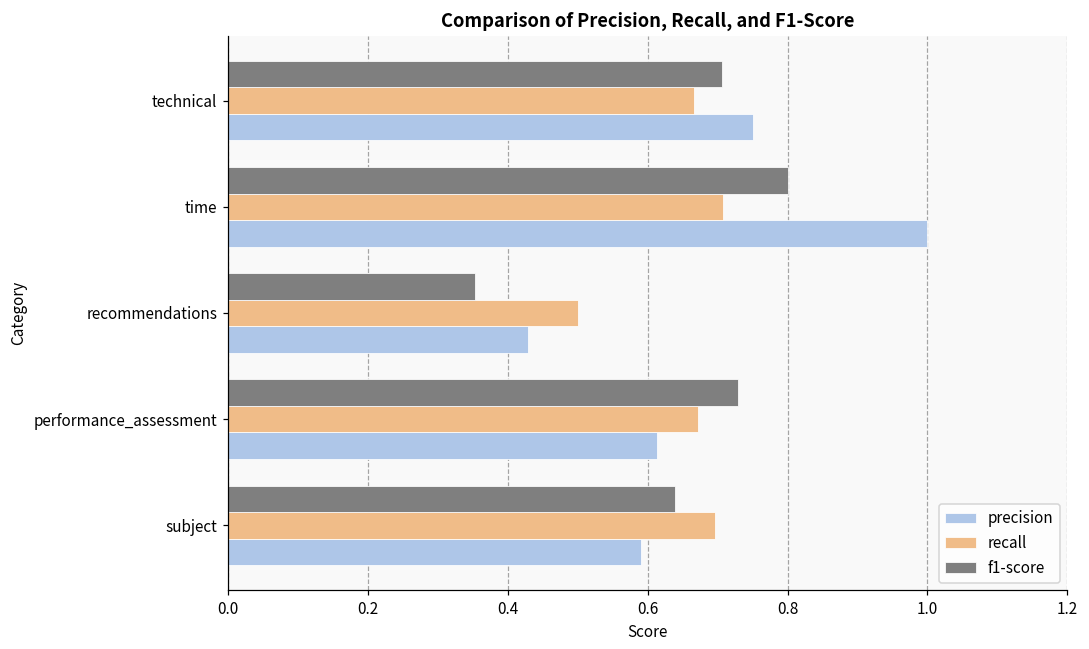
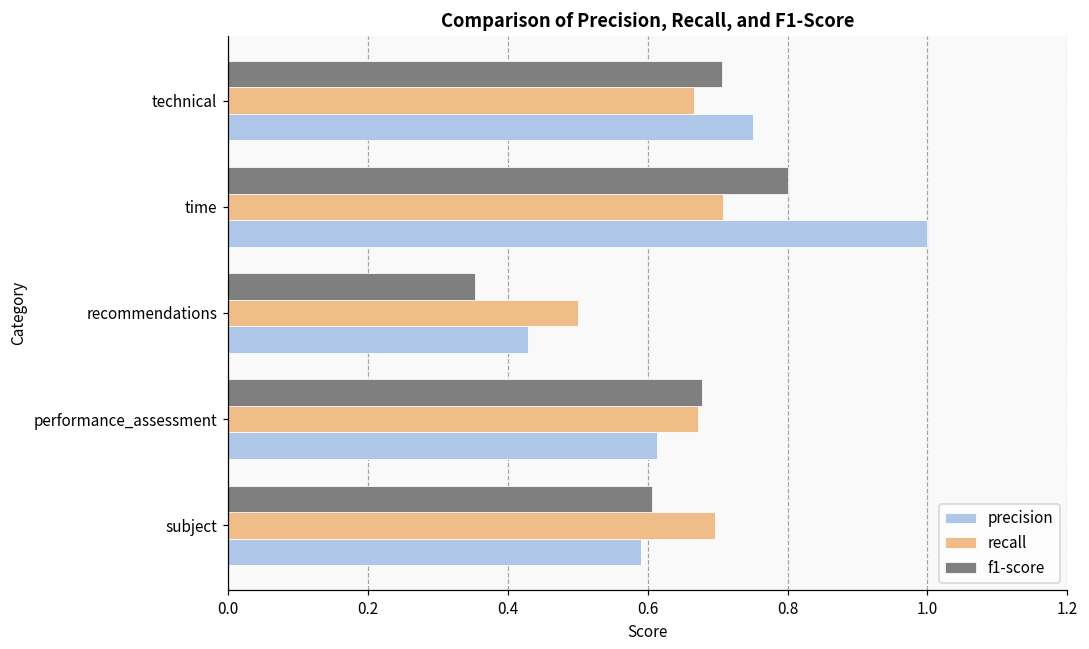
  {
    "precision": {
      "technical": 0.75,
      "time": 1.00,
      "recommendations": 0.43,
      "performance_assessment": 0.61,
      "subject": 0.59
    },
    "recall": {
      "technical": 0.67,
      "time": 0.71,
      "recommendations": 0.50,
      "performance_assessment": 0.67,
      "subject": 0.70
    },
    "f1-score": {
      "technical": 0.71,
      "time": 0.80,
      "recommendations": 0.35,
-     "performance_assessment": 0.73,
-     "subject": 0.64
+     "performance_assessment": 0.68,
+     "subject": 0.61
    }
  }
